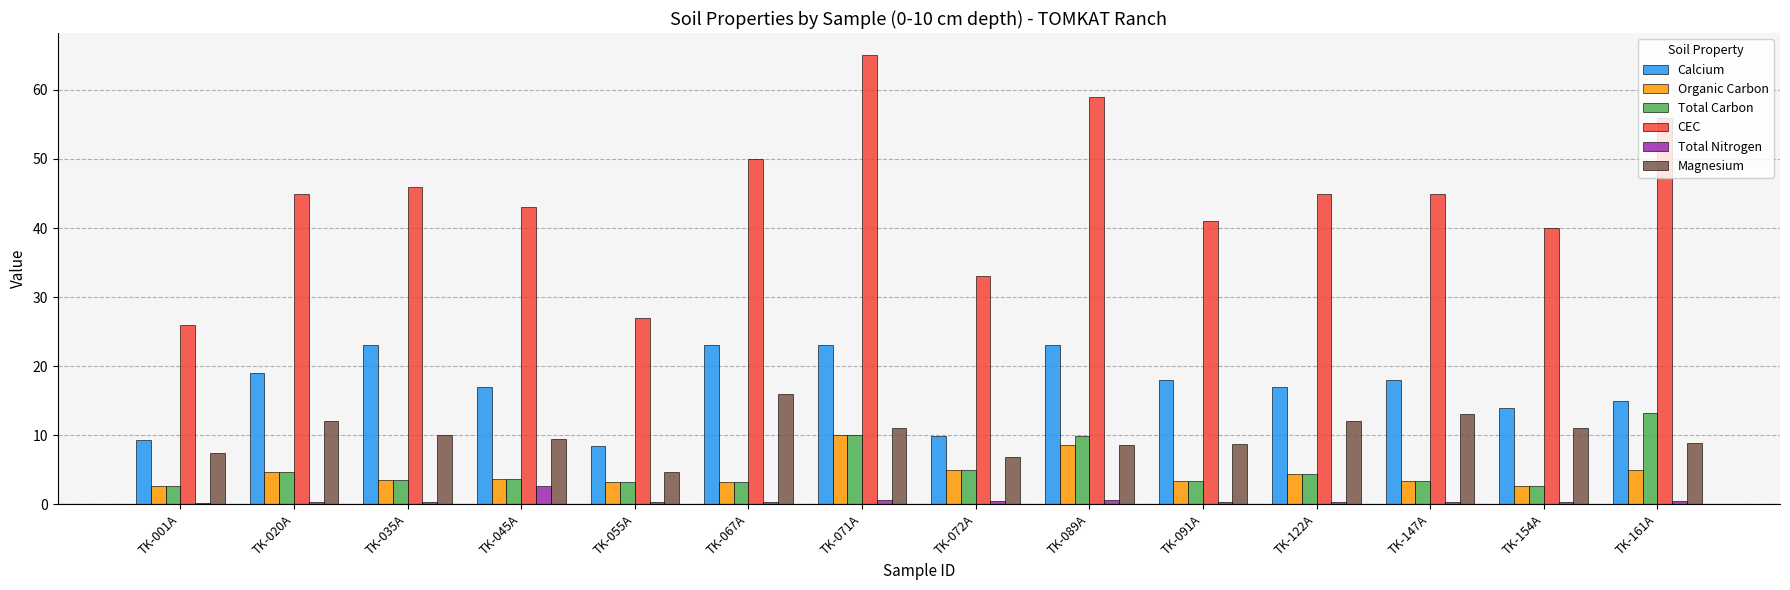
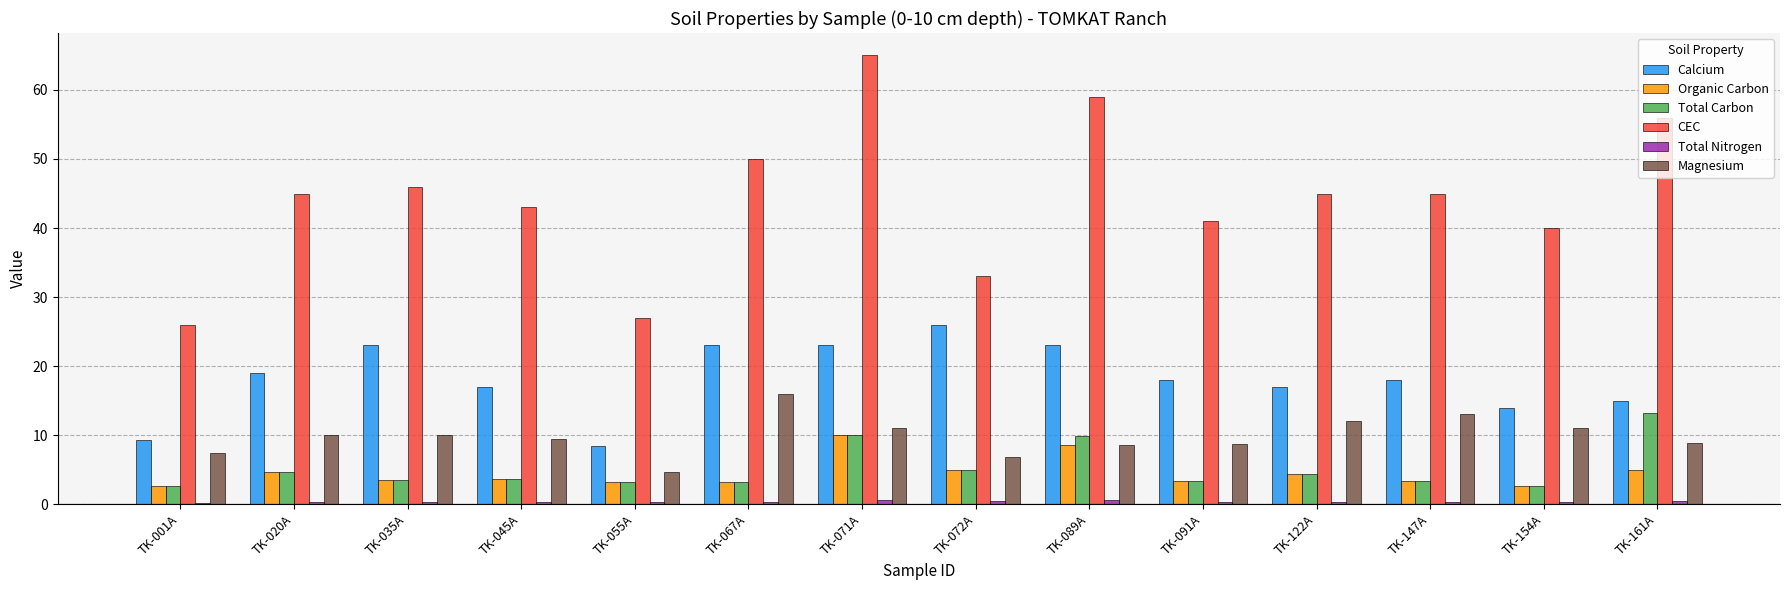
  {
    "Calcium": {
      "TK-001A": 9,
      "TK-020A": 19,
      "TK-035A": 23,
      "TK-045A": 17,
      "TK-055A": 8,
      "TK-067A": 23,
      "TK-071A": 23,
-     "TK-072A": 10,
+     "TK-072A": 26,
      "TK-089A": 23,
      "TK-091A": 18,
      "TK-122A": 17,
      "TK-147A": 18,
      "TK-154A": 14,
      "TK-161A": 15
    },
    "Organic Carbon": {
      "TK-001A": 3,
      "TK-020A": 5,
      "TK-035A": 4,
      "TK-045A": 4,
      "TK-055A": 3,
      "TK-067A": 3,
      "TK-071A": 10,
      "TK-072A": 5,
      "TK-089A": 9,
      "TK-091A": 3,
      "TK-122A": 4,
      "TK-147A": 3,
      "TK-154A": 3,
      "TK-161A": 5
    },
    "Total Carbon": {
      "TK-001A": 3,
      "TK-020A": 5,
      "TK-035A": 4,
      "TK-045A": 4,
      "TK-055A": 3,
      "TK-067A": 3,
      "TK-071A": 10,
      "TK-072A": 5,
      "TK-089A": 10,
      "TK-091A": 3,
      "TK-122A": 4,
      "TK-147A": 3,
      "TK-154A": 3,
      "TK-161A": 13
    },
    "CEC": {
      "TK-001A": 26,
      "TK-020A": 45,
      "TK-035A": 46,
      "TK-045A": 43,
      "TK-055A": 27,
      "TK-067A": 50,
      "TK-071A": 65,
      "TK-072A": 33,
      "TK-089A": 59,
      "TK-091A": 41,
      "TK-122A": 45,
      "TK-147A": 45,
      "TK-154A": 40
    },
    "Total Nitrogen": {
-     "TK-045A": 3,
+     "TK-045A": 0,
      "TK-071A": 1,
      "TK-072A": 0,
      "TK-089A": 1,
      "TK-161A": 0
    },
    "Magnesium": {
      "TK-001A": 7,
-     "TK-020A": 12,
+     "TK-020A": 10,
      "TK-035A": 10,
      "TK-045A": 10,
      "TK-055A": 5,
      "TK-067A": 16,
      "TK-071A": 11,
      "TK-072A": 7,
      "TK-089A": 9,
      "TK-091A": 9,
      "TK-122A": 12,
      "TK-147A": 13,
      "TK-154A": 11,
      "TK-161A": 9
    }
  }
